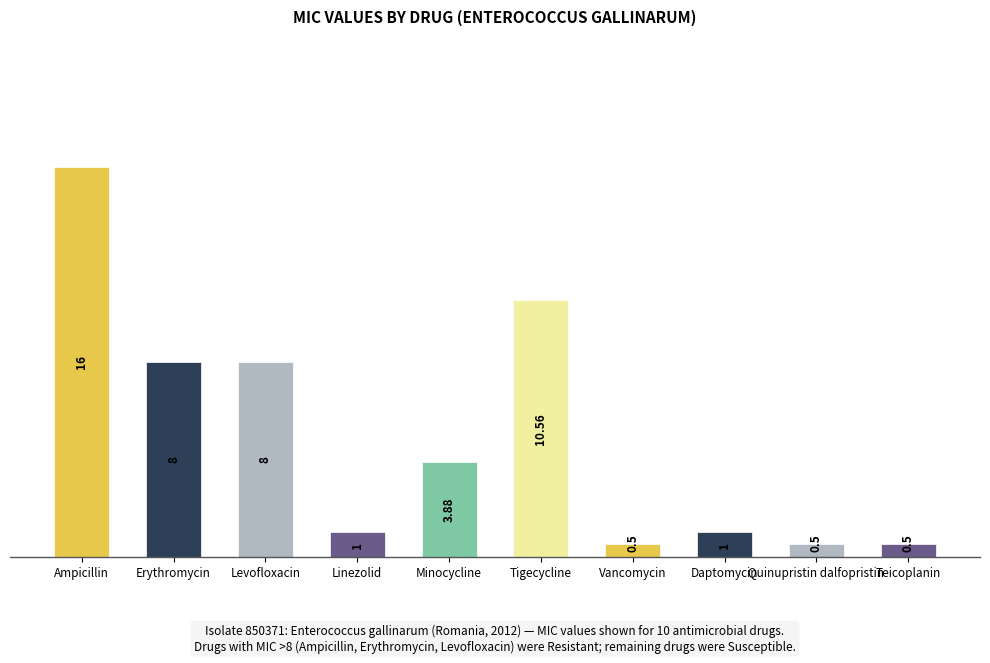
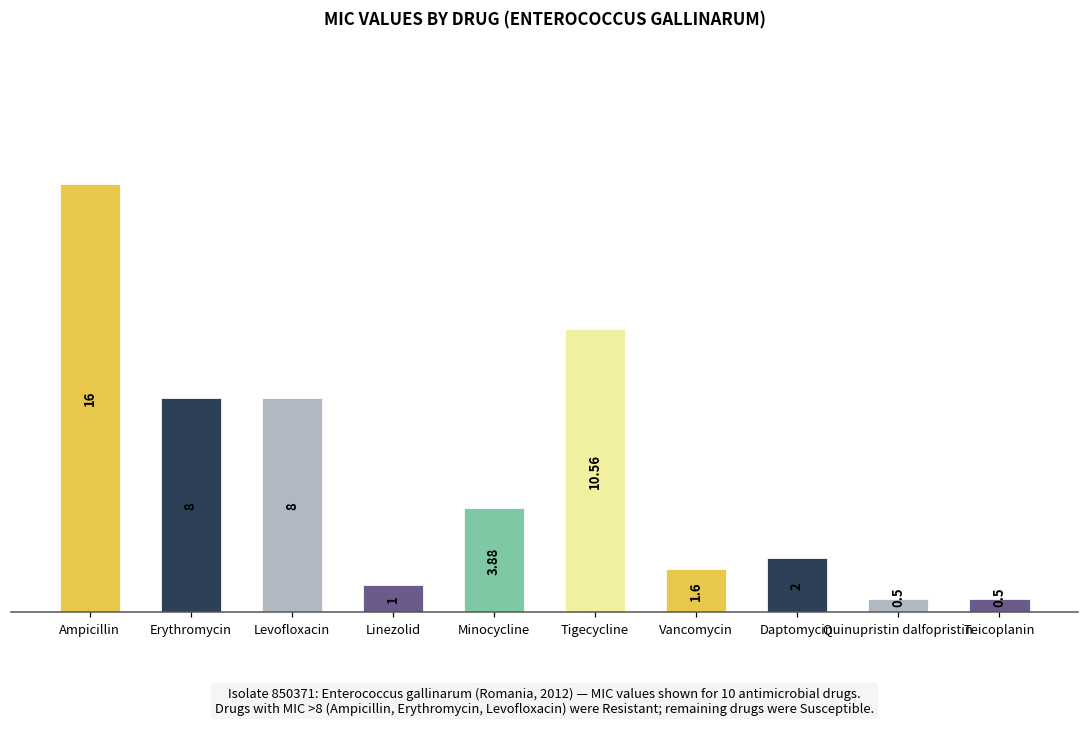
  {
    "Ampicillin": 16,
    "Erythromycin": 8,
    "Levofloxacin": 8,
    "Linezolid": 1,
    "Minocycline": 3.88,
    "Tigecycline": 10.56,
-   "Vancomycin": 0.5,
-   "Daptomycin": 1,
+   "Vancomycin": 1.6,
+   "Daptomycin": 2,
    "Quinupristin dalfopristin": 0.5,
    "Teicoplanin": 0.5
  }
